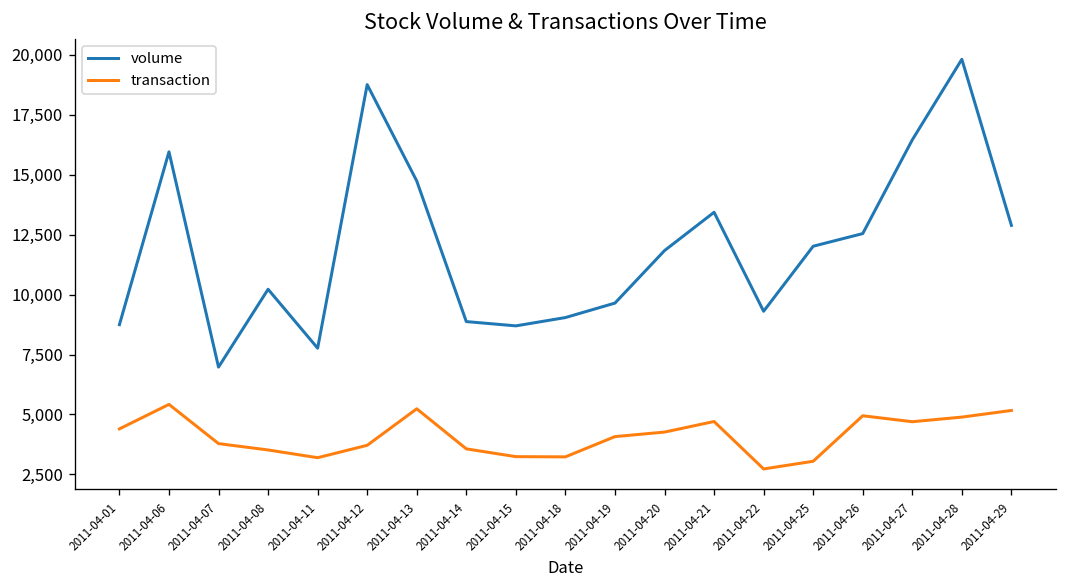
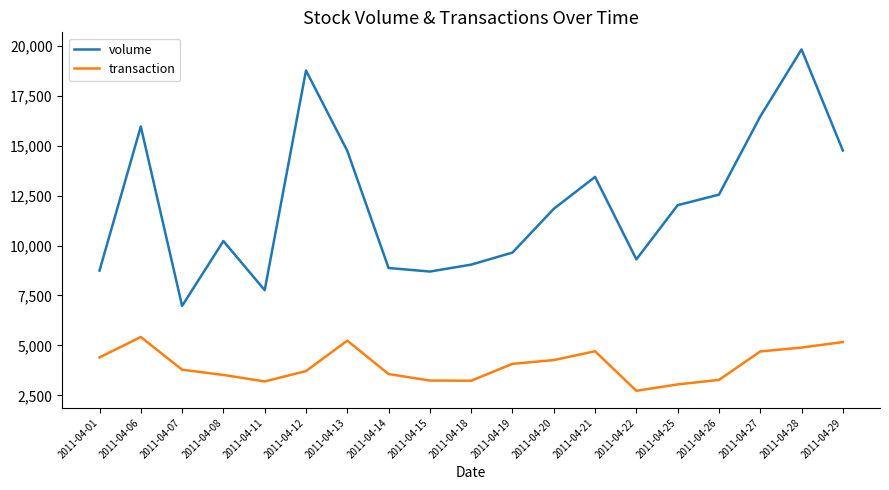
  {
    "volume": {
      "2011-04-01": "8,700",
      "2011-04-06": "16,000",
      "2011-04-07": "7,000",
      "2011-04-08": "10,200",
      "2011-04-11": "7,800",
      "2011-04-12": "18,800",
      "2011-04-13": "14,700",
      "2011-04-14": "8,900",
      "2011-04-15": "8,700",
      "2011-04-18": "9,000",
      "2011-04-19": "9,600",
      "2011-04-20": "11,800",
      "2011-04-21": "13,400",
      "2011-04-22": "9,300",
      "2011-04-25": "12,000",
      "2011-04-26": "12,500",
      "2011-04-27": "16,500",
      "2011-04-28": "19,800",
-     "2011-04-29": "12,900"
+     "2011-04-29": "14,800"
    },
    "transaction": {
      "2011-04-01": "4,400",
      "2011-04-06": "5,400",
      "2011-04-07": "3,800",
      "2011-04-08": "3,500",
      "2011-04-11": "3,200",
      "2011-04-12": "3,700",
      "2011-04-13": "5,200",
      "2011-04-14": "3,600",
      "2011-04-15": "3,200",
      "2011-04-18": "3,200",
      "2011-04-19": "4,100",
      "2011-04-20": "4,300",
      "2011-04-21": "4,700",
      "2011-04-22": "2,700",
      "2011-04-25": "3,000",
-     "2011-04-26": "4,900",
+     "2011-04-26": "3,300",
      "2011-04-27": "4,700",
      "2011-04-28": "4,900",
      "2011-04-29": "5,200"
    }
  }
